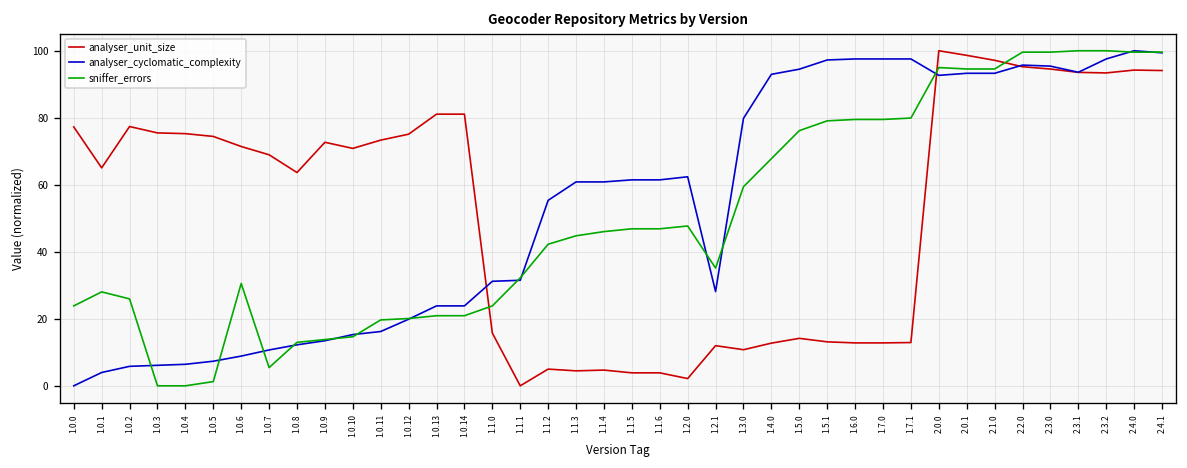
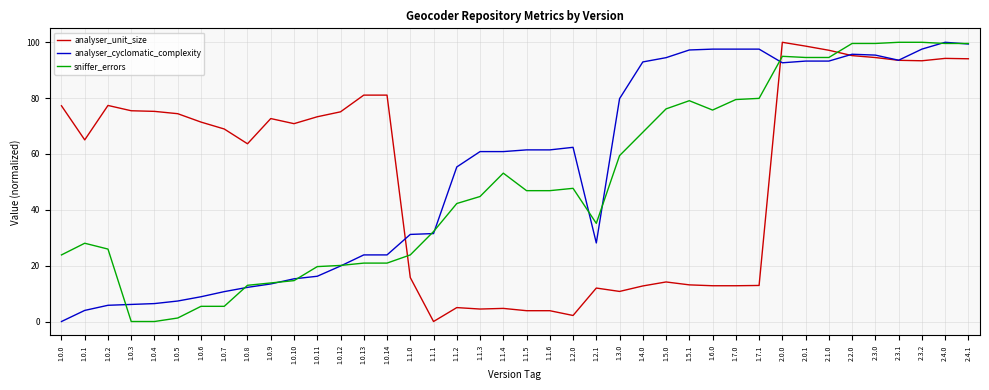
  {
    "analyser_unit_size": {
      "1.0.0": 77,
      "1.0.1": 65,
      "1.0.2": 77,
      "1.0.3": 75,
      "1.0.4": 75,
      "1.0.5": 74,
      "1.0.6": 71,
      "1.0.7": 69,
      "1.0.8": 64,
      "1.0.9": 73,
      "1.0.10": 71,
      "1.0.11": 73,
      "1.0.12": 75,
      "1.0.13": 81,
      "1.0.14": 81,
      "1.1.0": 16,
      "1.1.1": 0,
      "1.1.2": 5,
      "1.1.3": 4,
      "1.1.4": 5,
      "1.1.5": 4,
      "1.1.6": 4,
      "1.2.0": 2,
      "1.2.1": 12,
      "1.3.0": 11,
      "1.4.0": 13,
      "1.5.0": 14,
      "1.5.1": 13,
      "1.6.0": 13,
      "1.7.0": 13,
      "1.7.1": 13,
      "2.0.0": 100,
      "2.0.1": 99,
      "2.1.0": 97,
      "2.3.2": 93,
      "2.4.0": 94,
      "2.4.1": 94
    },
    "analyser_cyclomatic_complexity": {
      "1.0.0": 0,
      "1.0.1": 4,
      "1.0.2": 6,
      "1.0.3": 6,
      "1.0.4": 6,
      "1.0.5": 7,
      "1.0.6": 9,
      "1.0.7": 11,
      "1.0.11": 16,
      "1.0.13": 24,
      "1.0.14": 24,
      "1.1.0": 31,
      "1.1.2": 55,
      "1.1.3": 61,
      "1.1.4": 61,
      "1.1.5": 61,
      "1.1.6": 61,
      "1.2.0": 62,
      "1.2.1": 28,
      "1.3.0": 80,
      "1.4.0": 93,
      "1.5.0": 94,
      "1.5.1": 97,
      "1.6.0": 98,
      "1.7.0": 98,
      "1.7.1": 98,
      "2.0.0": 93,
      "2.0.1": 93,
      "2.1.0": 93,
      "2.3.2": 98
    },
    "sniffer_errors": {
      "1.0.0": 24,
      "1.0.1": 28,
      "1.0.2": 26,
      "1.0.3": 0,
      "1.0.4": 0,
      "1.0.5": 1,
-     "1.0.6": 31,
+     "1.0.6": 5,
      "1.0.7": 5,
      "1.0.11": 20,
      "1.0.13": 21,
      "1.0.14": 21,
      "1.1.0": 24,
      "1.1.2": 42,
      "1.1.3": 45,
-     "1.1.4": 46,
+     "1.1.4": 53,
      "1.1.5": 47,
      "1.1.6": 47,
      "1.2.0": 48,
      "1.2.1": 35,
      "1.3.0": 59,
      "1.4.0": 68,
      "1.5.0": 76,
      "1.5.1": 79,
-     "1.6.0": 79,
+     "1.6.0": 76,
      "1.7.0": 79,
      "1.7.1": 80,
      "2.0.0": 95,
      "2.0.1": 95,
      "2.1.0": 95,
      "2.2.0": 100,
      "2.3.0": 100,
      "2.3.1": 100,
      "2.3.2": 100
    }
  }
